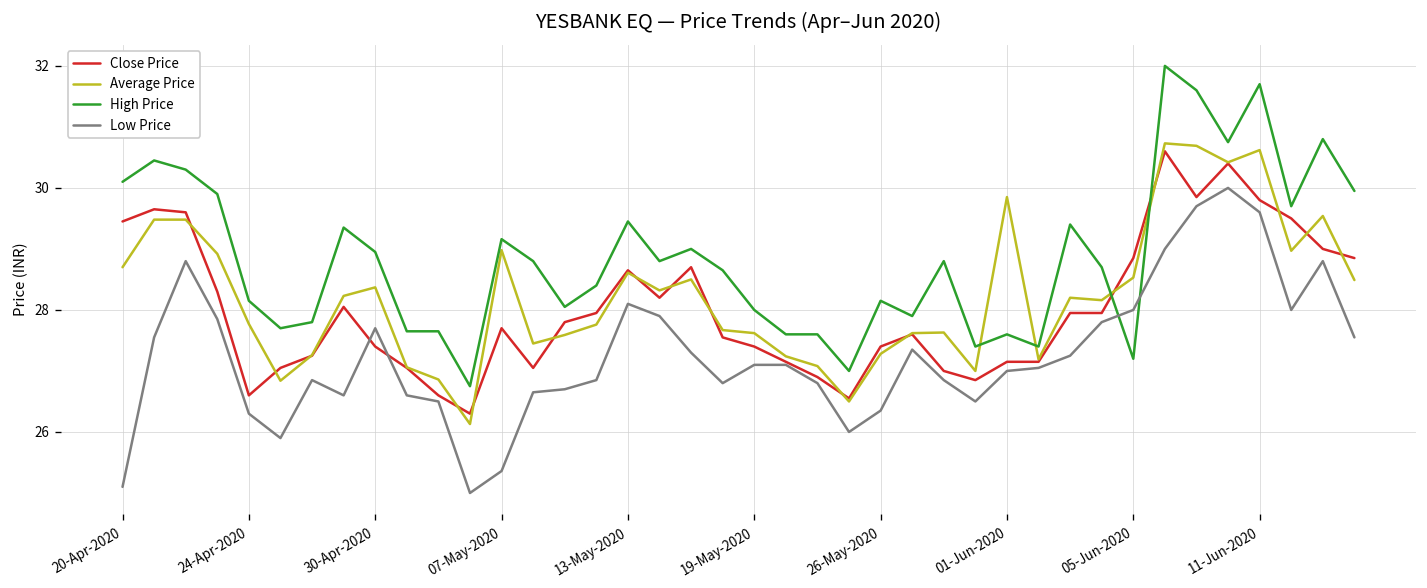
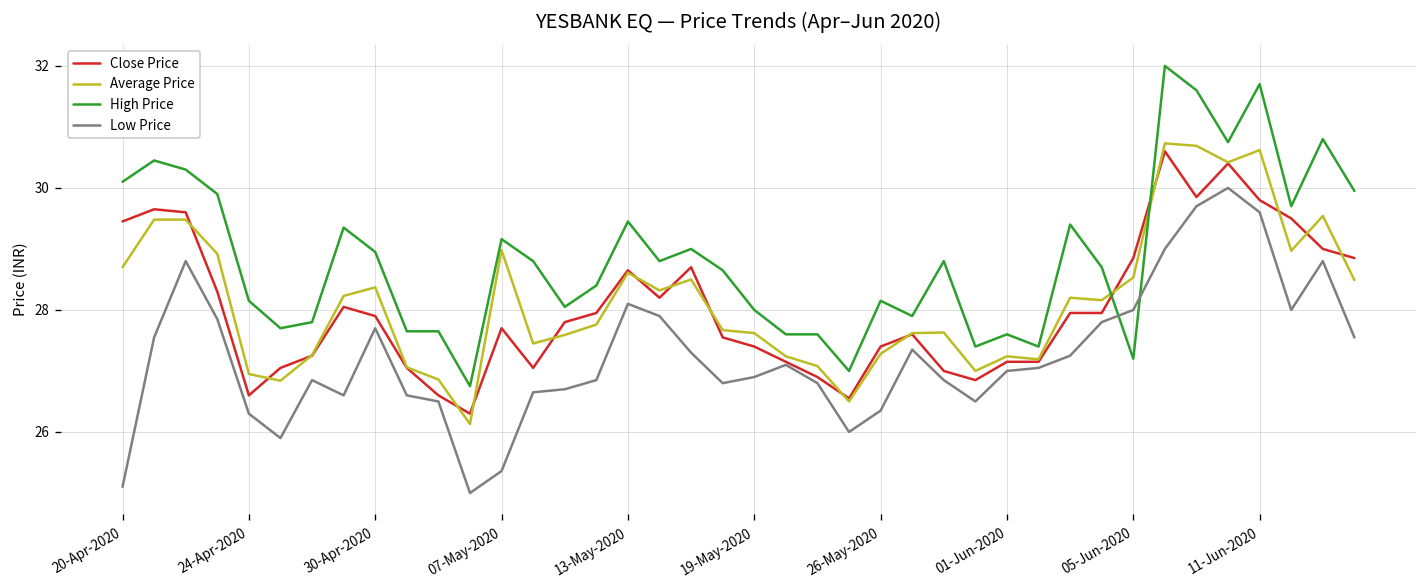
  {
    "Close Price": {
      "20-Apr-2020": 29.5,
      "24-Apr-2020": 26.6,
-     "30-Apr-2020": 27.4,
+     "30-Apr-2020": 27.9,
      "07-May-2020": 27.7,
      "19-May-2020": 27.4,
      "26-May-2020": 27.4,
      "01-Jun-2020": 27.2,
      "05-Jun-2020": 28.9,
      "11-Jun-2020": 29.8
    },
    "Average Price": {
      "20-Apr-2020": 28.7,
-     "24-Apr-2020": 27.8,
+     "24-Apr-2020": 27.0,
      "30-Apr-2020": 28.4,
      "07-May-2020": 29.0,
      "19-May-2020": 27.6,
      "26-May-2020": 27.3,
-     "01-Jun-2020": 29.9,
+     "01-Jun-2020": 27.2,
      "05-Jun-2020": 28.5,
      "11-Jun-2020": 30.6
    },
    "High Price": {
      "20-Apr-2020": 30.1,
      "24-Apr-2020": 28.2,
      "30-Apr-2020": 29.0,
      "07-May-2020": 29.2,
      "13-May-2020": 29.5,
      "19-May-2020": 28.0,
      "26-May-2020": 28.2,
      "01-Jun-2020": 27.6,
      "05-Jun-2020": 27.2,
      "11-Jun-2020": 31.7
    },
    "Low Price": {
      "20-Apr-2020": 25.1,
      "24-Apr-2020": 26.3,
      "30-Apr-2020": 27.7,
      "07-May-2020": 25.4,
      "13-May-2020": 28.1,
-     "19-May-2020": 27.1,
+     "19-May-2020": 26.9,
      "26-May-2020": 26.4,
      "01-Jun-2020": 27.0,
      "05-Jun-2020": 28.0,
      "11-Jun-2020": 29.6
    }
  }
